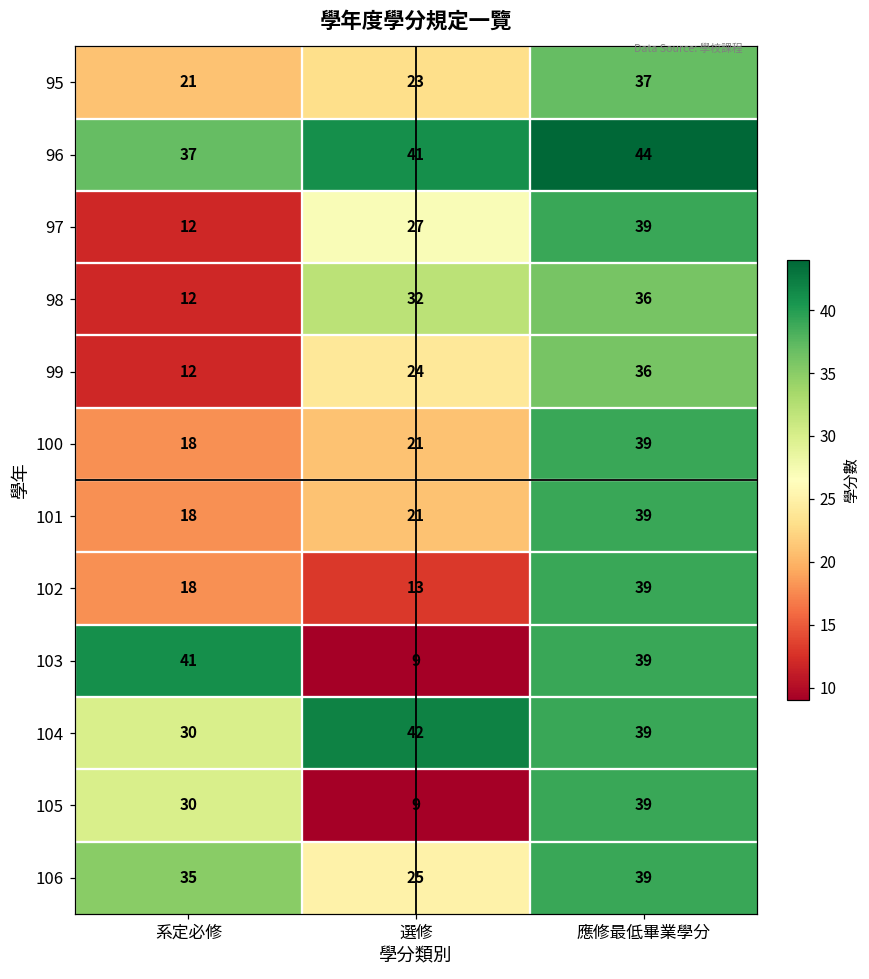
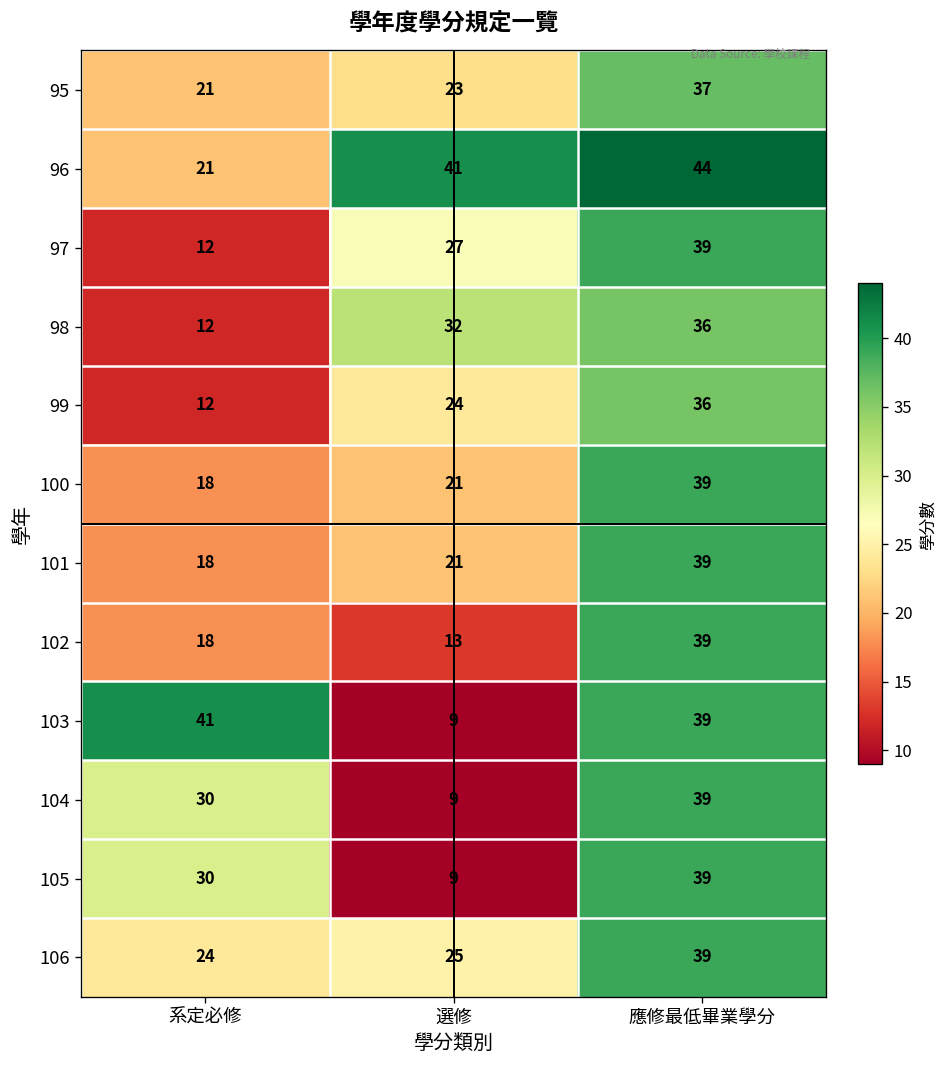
  {
    "95": {
      "系定必修": 21,
      "選修": 23,
      "應修最低畢業學分": 37
    },
    "96": {
-     "系定必修": 37,
+     "系定必修": 21,
      "選修": 41,
      "應修最低畢業學分": 44
    },
    "97": {
      "系定必修": 12,
      "選修": 27,
      "應修最低畢業學分": 39
    },
    "98": {
      "系定必修": 12,
      "選修": 32,
      "應修最低畢業學分": 36
    },
    "99": {
      "系定必修": 12,
      "選修": 24,
      "應修最低畢業學分": 36
    },
    "100": {
      "系定必修": 18,
      "選修": 21,
      "應修最低畢業學分": 39
    },
    "101": {
      "系定必修": 18,
      "選修": 21,
      "應修最低畢業學分": 39
    },
    "102": {
      "系定必修": 18,
      "選修": 13,
      "應修最低畢業學分": 39
    },
    "103": {
      "系定必修": 41,
      "選修": 9,
      "應修最低畢業學分": 39
    },
    "104": {
      "系定必修": 30,
-     "選修": 42,
+     "選修": 9,
      "應修最低畢業學分": 39
    },
    "105": {
      "系定必修": 30,
      "選修": 9,
      "應修最低畢業學分": 39
    },
    "106": {
-     "系定必修": 35,
+     "系定必修": 24,
      "選修": 25,
      "應修最低畢業學分": 39
    }
  }
